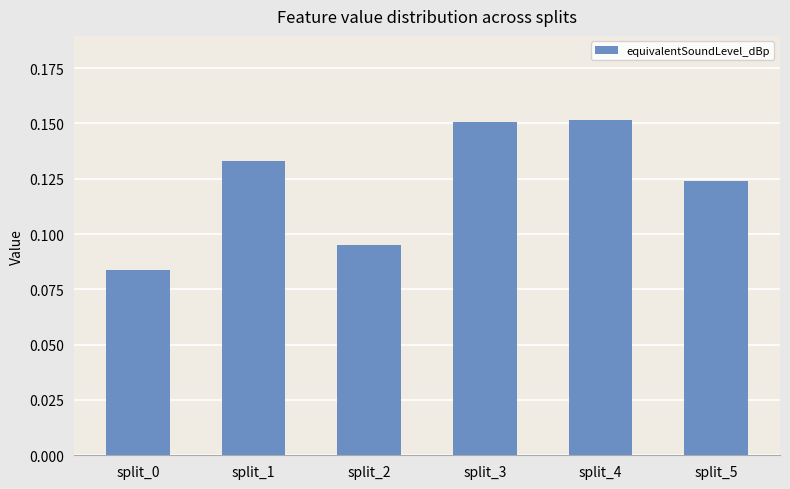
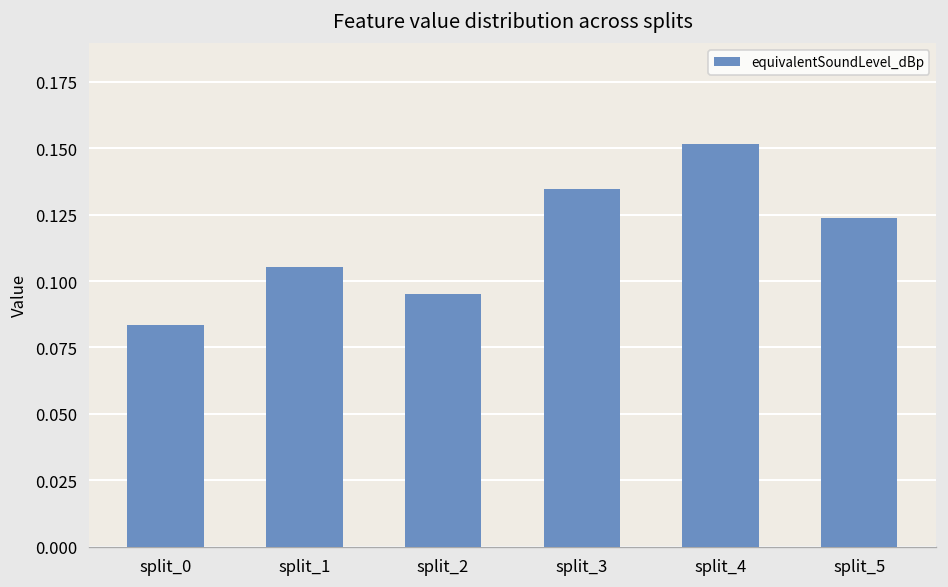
  {
    "split_0": 0.084,
-   "split_1": 0.133,
+   "split_1": 0.105,
    "split_2": 0.095,
-   "split_3": 0.151,
+   "split_3": 0.135,
    "split_4": 0.152,
    "split_5": 0.124
  }
